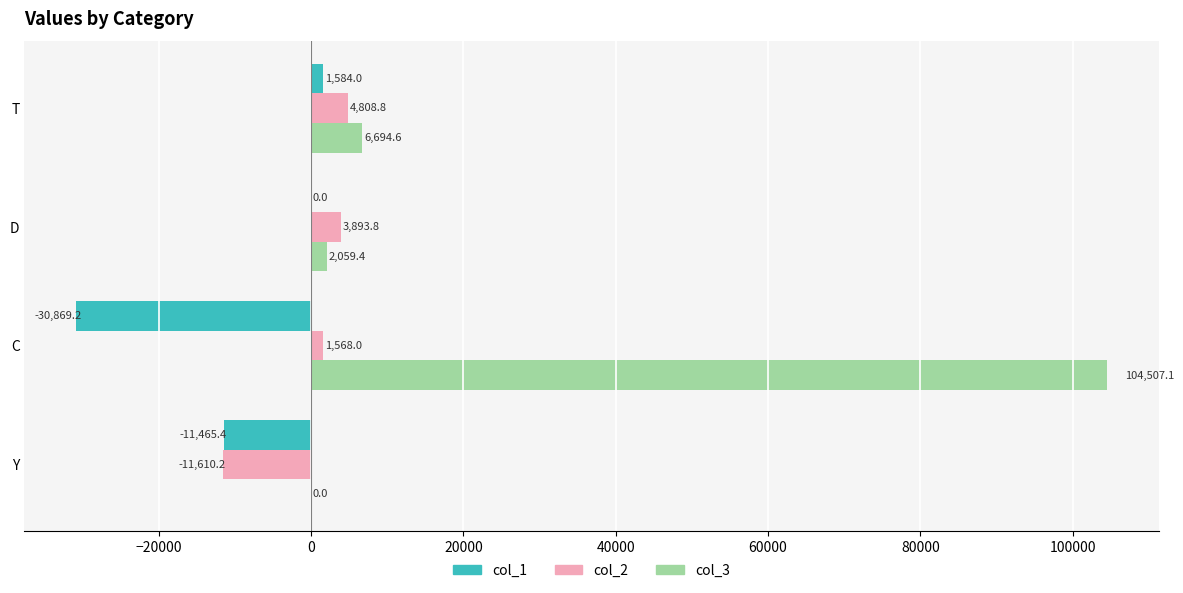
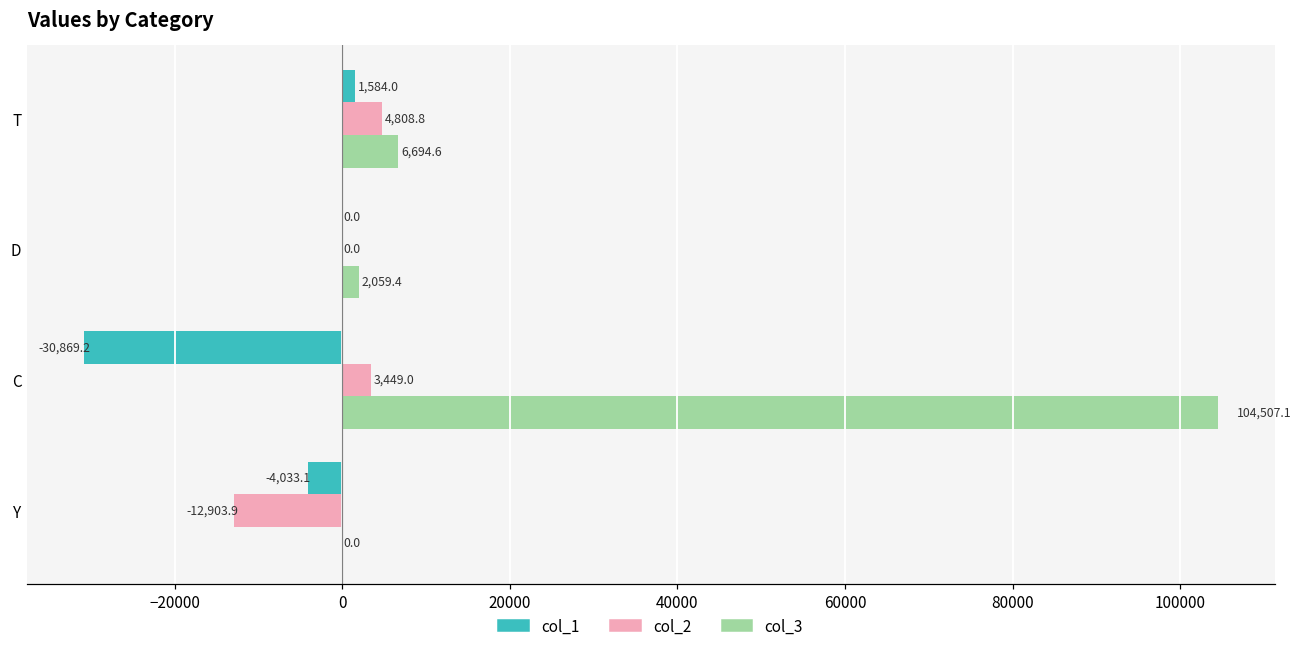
  {
    "col_1": {
      "T": "1,584.0",
      "D": "0.0",
      "C": "-30,869.2",
-     "Y": "-11,465.4"
+     "Y": "-4,033.1"
    },
    "col_2": {
      "T": "4,808.8",
-     "D": "3,893.8",
-     "C": "1,568.0",
-     "Y": "-11,610.2"
+     "D": "0.0",
+     "C": "3,449.0",
+     "Y": "-12,903.9"
    },
    "col_3": {
      "T": "6,694.6",
      "D": "2,059.4",
      "C": "104,507.1",
      "Y": "0.0"
    }
  }
